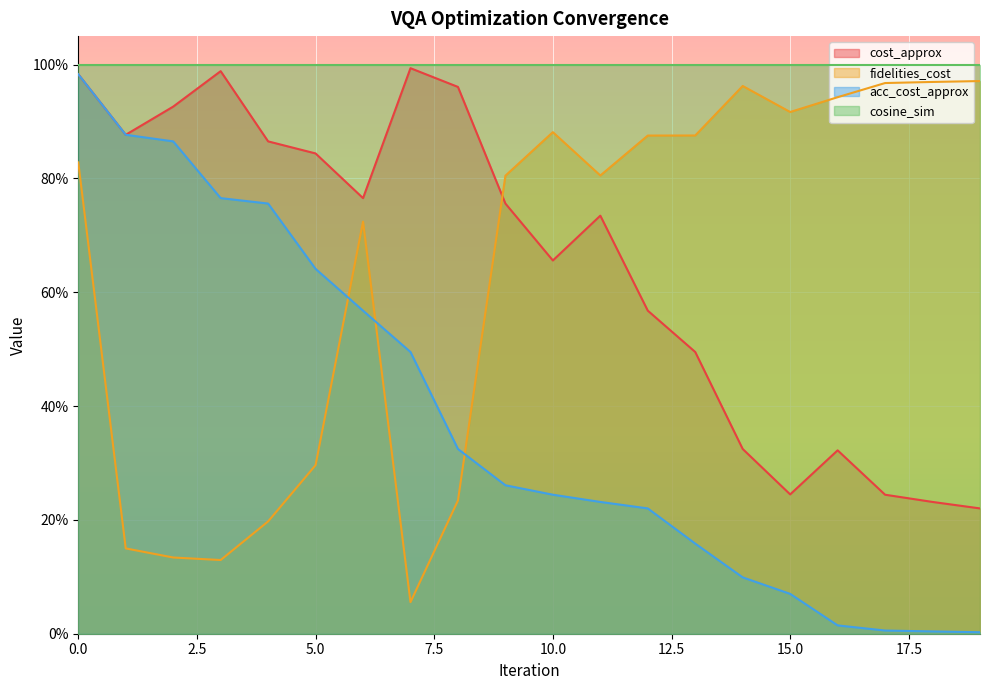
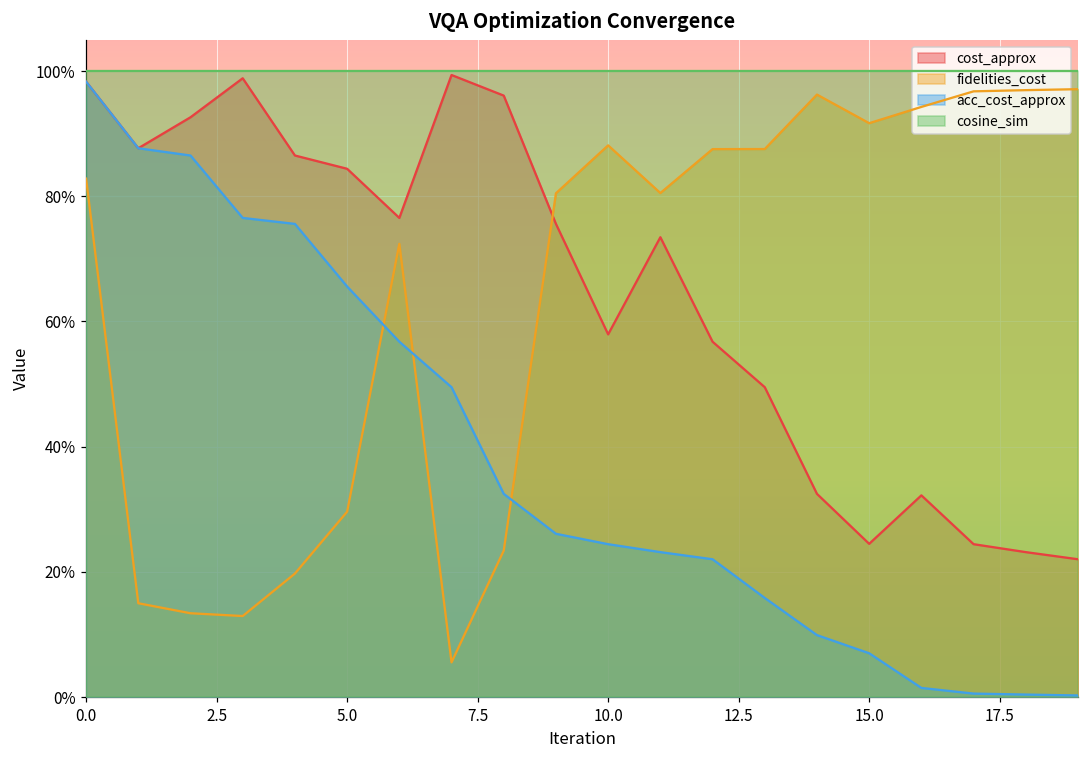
  {
    "cost_approx": {
      "5.0": "84%",
-     "10.0": "66%",
+     "10.0": "58%",
      "15.0": "24%"
    },
    "fidelities_cost": {
      "0.0": "83%",
      "5.0": "30%",
      "10.0": "88%",
      "15.0": "92%"
    },
    "acc_cost_approx": {
-     "5.0": "64%",
+     "5.0": "66%",
      "10.0": "24%",
      "15.0": "7%"
    },
    "cosine_sim": {
      "0.0": "100%",
      "5.0": "100%",
      "10.0": "100%",
      "15.0": "100%"
    }
  }
